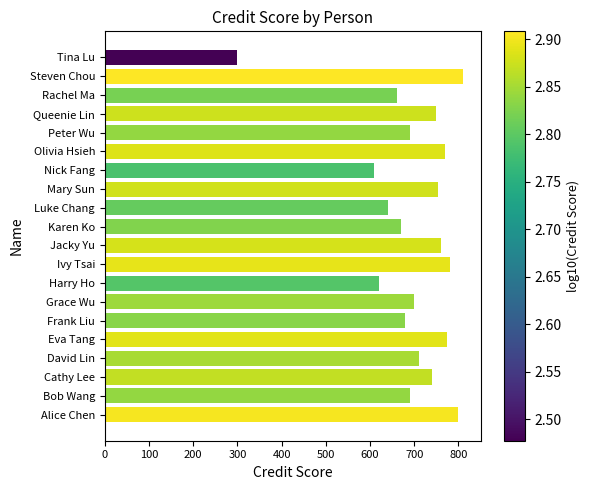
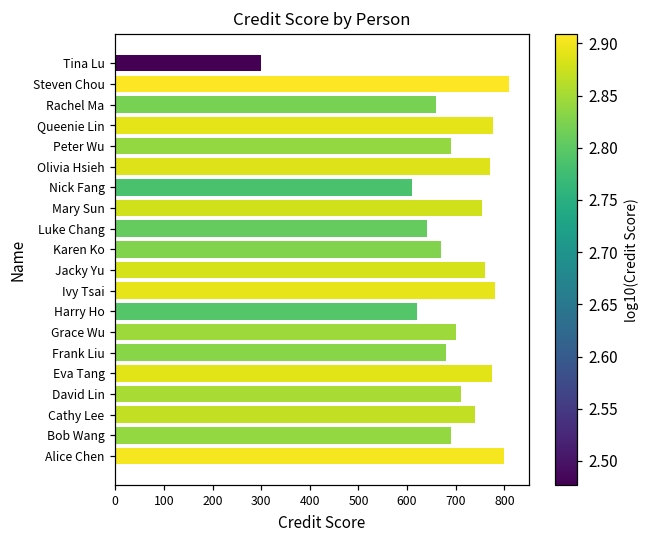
  {
    "Tina Lu": 300,
    "Steven Chou": 810,
    "Rachel Ma": 660,
-   "Queenie Lin": 750,
+   "Queenie Lin": 780,
    "Peter Wu": 690,
    "Olivia Hsieh": 770,
    "Nick Fang": 610,
    "Mary Sun": 750,
    "Luke Chang": 640,
    "Karen Ko": 670,
    "Jacky Yu": 760,
    "Ivy Tsai": 780,
    "Harry Ho": 620,
    "Grace Wu": 700,
    "Frank Liu": 680,
    "Eva Tang": 780,
    "David Lin": 710,
    "Cathy Lee": 740,
    "Bob Wang": 690,
    "Alice Chen": 800
  }
